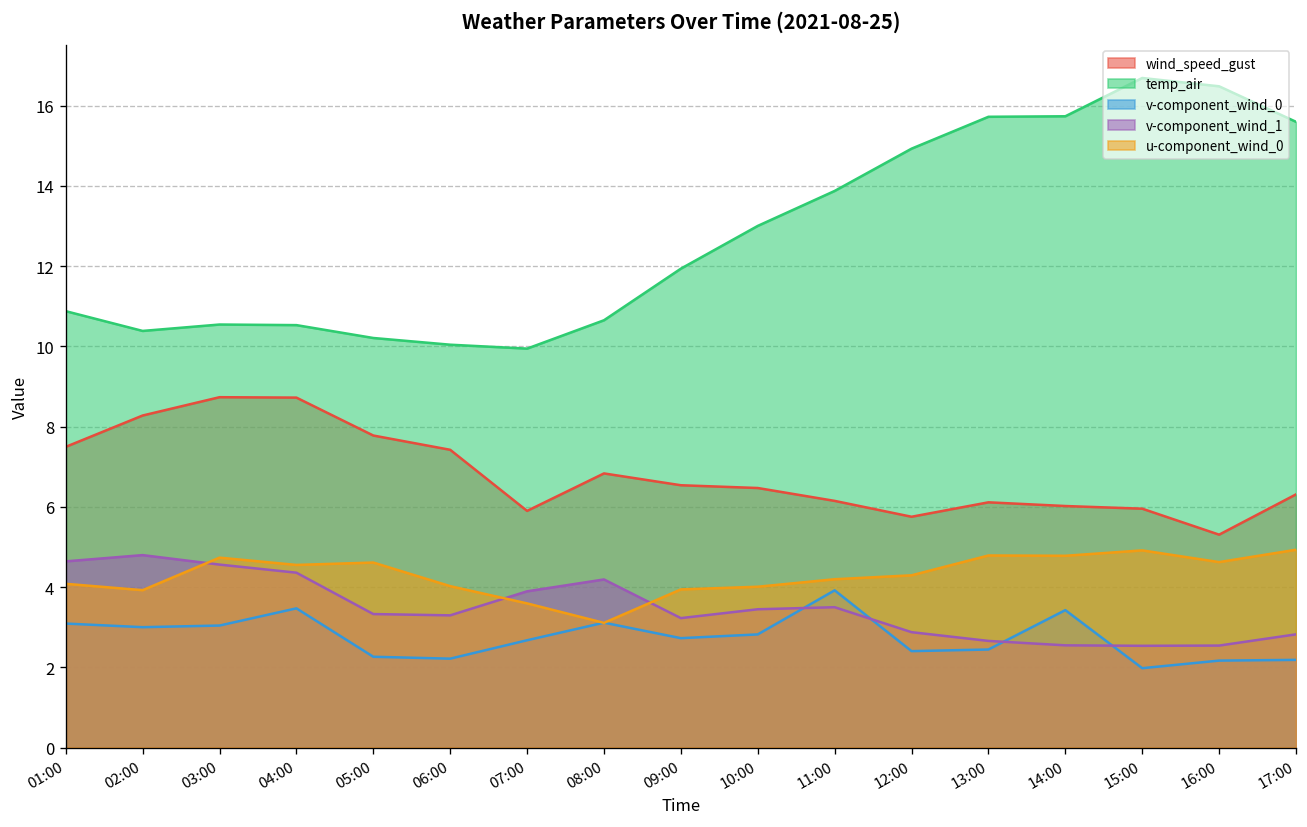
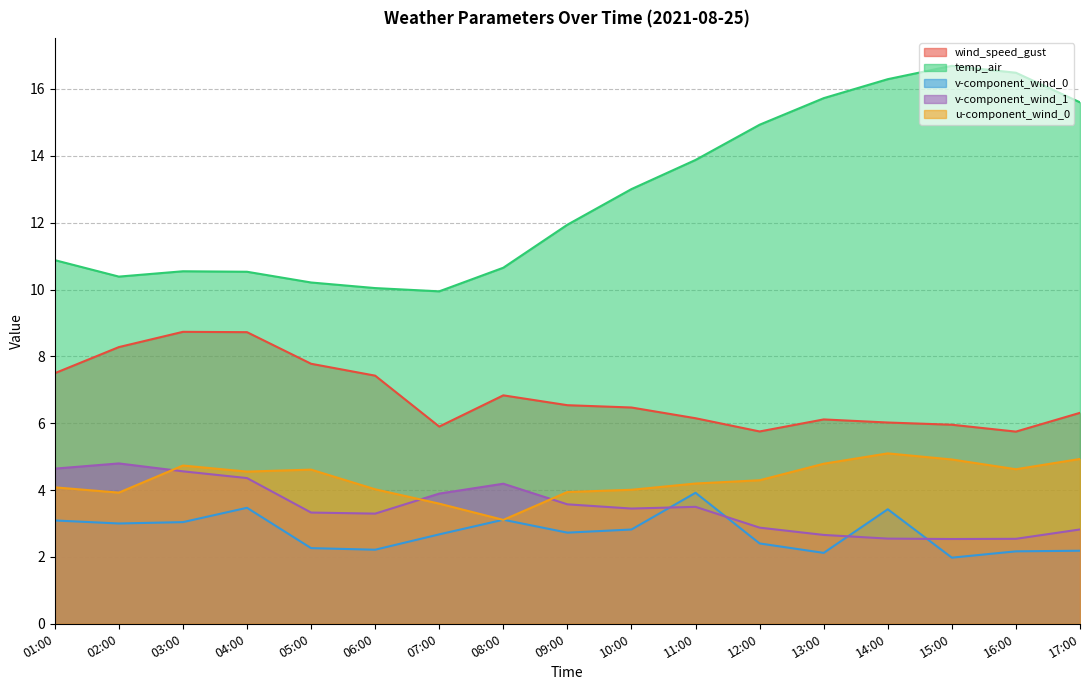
  {
    "wind_speed_gust": {
      "01:00": 7.5,
      "02:00": 8.3,
      "03:00": 8.7,
      "04:00": 8.7,
      "05:00": 7.8,
      "06:00": 7.4,
      "07:00": 5.9,
      "08:00": 6.8,
      "09:00": 6.5,
      "10:00": 6.5,
      "11:00": 6.1,
      "12:00": 5.8,
      "13:00": 6.1,
      "14:00": 6.0,
      "15:00": 6.0,
-     "16:00": 5.3,
+     "16:00": 5.7,
      "17:00": 6.3
    },
    "temp_air": {
      "01:00": 10.9,
      "02:00": 10.4,
      "03:00": 10.5,
      "04:00": 10.5,
      "05:00": 10.2,
      "06:00": 10.0,
      "07:00": 9.9,
      "08:00": 10.7,
      "09:00": 11.9,
      "10:00": 13.0,
      "11:00": 13.9,
      "12:00": 14.9,
      "13:00": 15.7,
-     "14:00": 15.7,
+     "14:00": 16.3,
      "17:00": 15.6
    },
    "v-component_wind_0": {
      "01:00": 3.1,
      "02:00": 3.0,
      "03:00": 3.0,
      "04:00": 3.5,
      "05:00": 2.3,
      "06:00": 2.2,
      "07:00": 2.7,
      "09:00": 2.7,
      "10:00": 2.8,
      "11:00": 3.9,
      "12:00": 2.4,
-     "13:00": 2.4,
+     "13:00": 2.1,
      "14:00": 3.4,
      "15:00": 2.0,
      "16:00": 2.2,
      "17:00": 2.2
    },
    "v-component_wind_1": {
      "01:00": 4.6,
      "02:00": 4.8,
      "03:00": 4.6,
      "04:00": 4.4,
      "05:00": 3.3,
      "06:00": 3.3,
      "07:00": 3.9,
      "08:00": 4.2,
-     "09:00": 3.2,
+     "09:00": 3.6,
      "10:00": 3.4,
      "11:00": 3.5,
      "12:00": 2.9,
      "13:00": 2.7,
      "14:00": 2.5,
      "15:00": 2.5,
      "16:00": 2.5,
      "17:00": 2.8
    },
    "u-component_wind_0": {
      "01:00": 4.1,
      "02:00": 3.9,
      "03:00": 4.7,
      "04:00": 4.6,
      "05:00": 4.6,
      "06:00": 4.0,
      "07:00": 3.6,
      "09:00": 3.9,
      "10:00": 4.0,
      "11:00": 4.2,
      "12:00": 4.3,
      "13:00": 4.8,
-     "14:00": 4.8,
+     "14:00": 5.1,
      "15:00": 4.9,
      "16:00": 4.6,
      "17:00": 4.9
    }
  }
